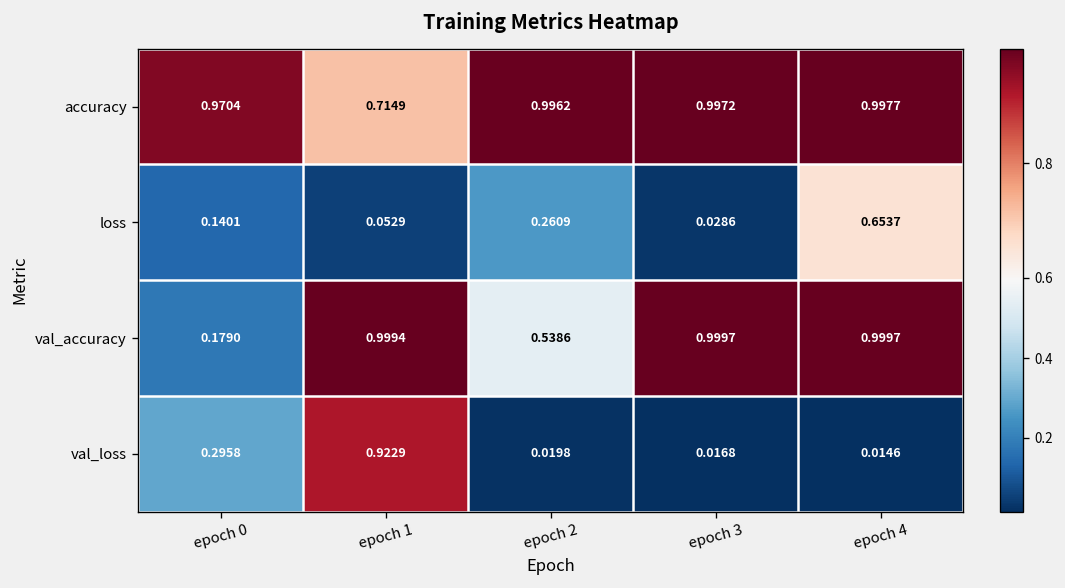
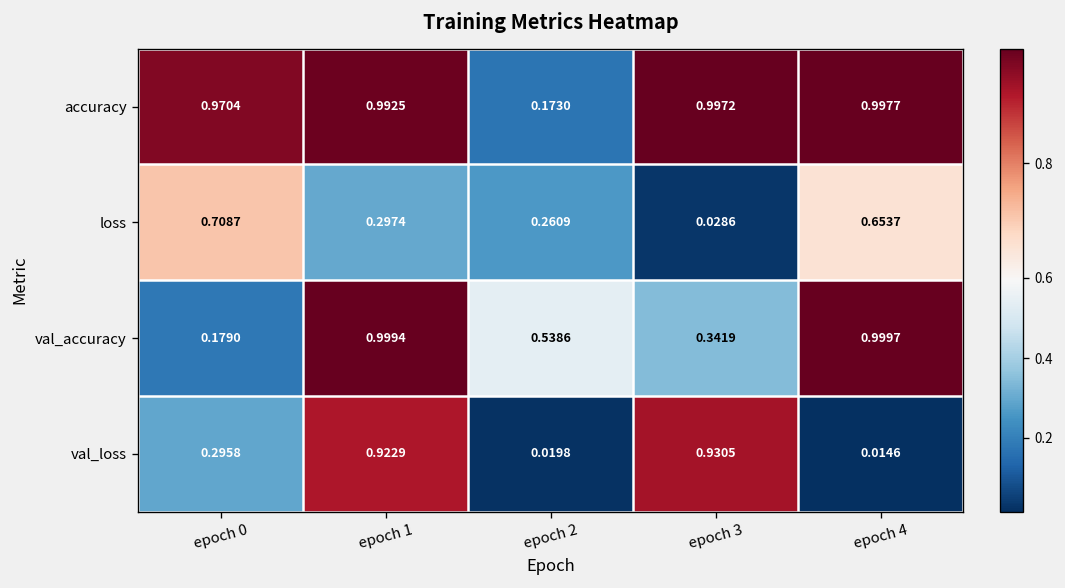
  {
    "accuracy": {
      "epoch 0": 0.9704,
-     "epoch 1": 0.7149,
-     "epoch 2": 0.9962,
+     "epoch 1": 0.9925,
+     "epoch 2": 0.1730,
      "epoch 3": 0.9972,
      "epoch 4": 0.9977
    },
    "loss": {
-     "epoch 0": 0.1401,
-     "epoch 1": 0.0529,
+     "epoch 0": 0.7087,
+     "epoch 1": 0.2974,
      "epoch 2": 0.2609,
      "epoch 3": 0.0286,
      "epoch 4": 0.6537
    },
    "val_accuracy": {
      "epoch 0": 0.1790,
      "epoch 1": 0.9994,
      "epoch 2": 0.5386,
-     "epoch 3": 0.9997,
+     "epoch 3": 0.3419,
      "epoch 4": 0.9997
    },
    "val_loss": {
      "epoch 0": 0.2958,
      "epoch 1": 0.9229,
      "epoch 2": 0.0198,
-     "epoch 3": 0.0168,
+     "epoch 3": 0.9305,
      "epoch 4": 0.0146
    }
  }
